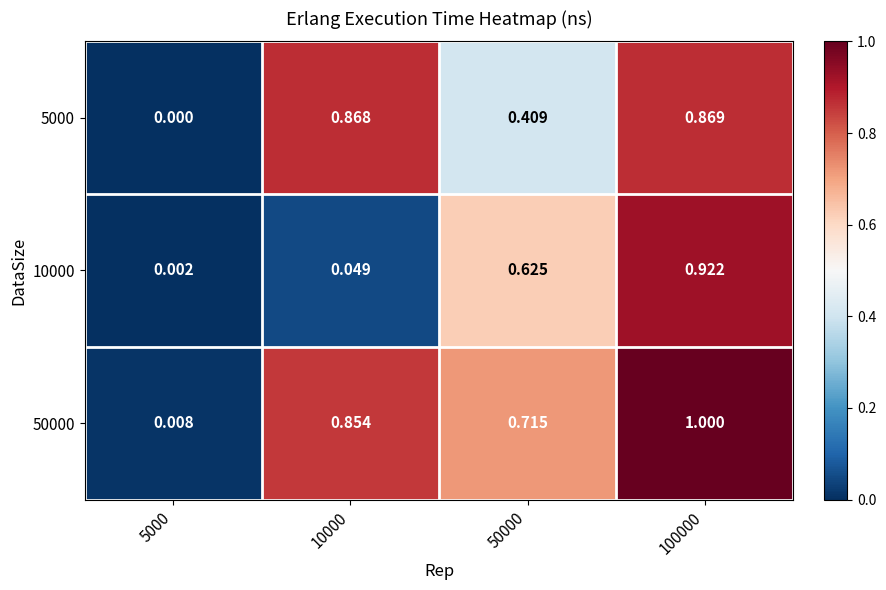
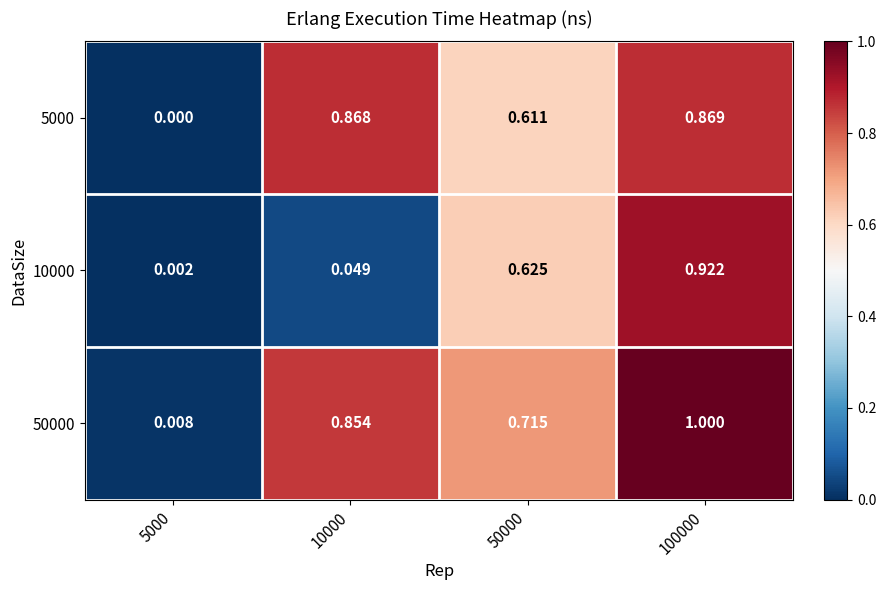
  {
    "5000": {
      "5000": 0.000,
      "10000": 0.868,
-     "50000": 0.409,
+     "50000": 0.611,
      "100000": 0.869
    },
    "10000": {
      "5000": 0.002,
      "10000": 0.049,
      "50000": 0.625,
      "100000": 0.922
    },
    "50000": {
      "5000": 0.008,
      "10000": 0.854,
      "50000": 0.715,
      "100000": 1.000
    }
  }
